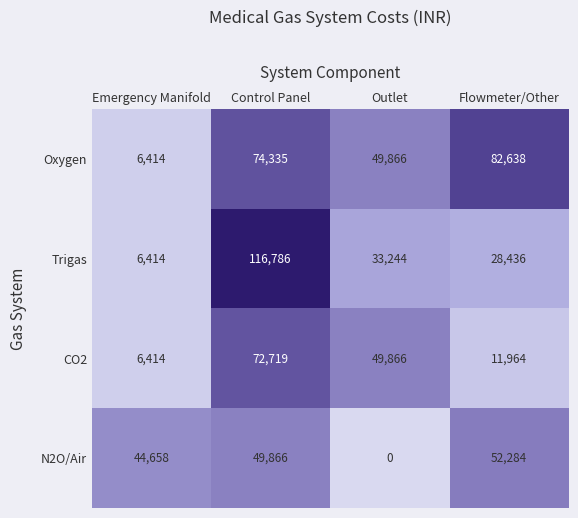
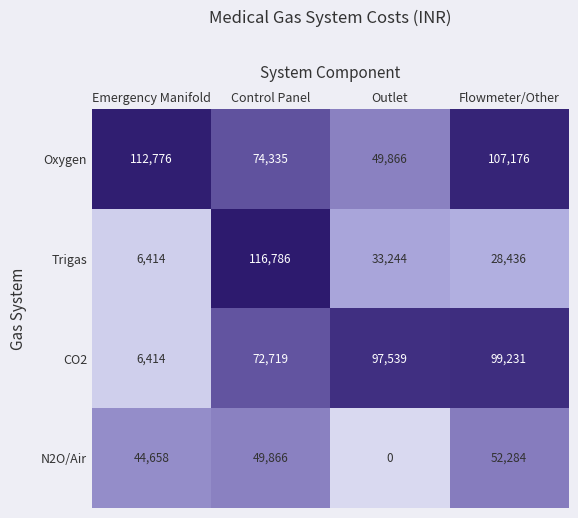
  {
    "Oxygen": {
-     "Emergency Manifold": "6,414",
+     "Emergency Manifold": "112,776",
      "Control Panel": "74,335",
      "Outlet": "49,866",
-     "Flowmeter/Other": "82,638"
+     "Flowmeter/Other": "107,176"
    },
    "Trigas": {
      "Emergency Manifold": "6,414",
      "Control Panel": "116,786",
      "Outlet": "33,244",
      "Flowmeter/Other": "28,436"
    },
    "CO2": {
      "Emergency Manifold": "6,414",
      "Control Panel": "72,719",
-     "Outlet": "49,866",
-     "Flowmeter/Other": "11,964"
+     "Outlet": "97,539",
+     "Flowmeter/Other": "99,231"
    },
    "N2O/Air": {
      "Emergency Manifold": "44,658",
      "Control Panel": "49,866",
      "Outlet": "0",
      "Flowmeter/Other": "52,284"
    }
  }
